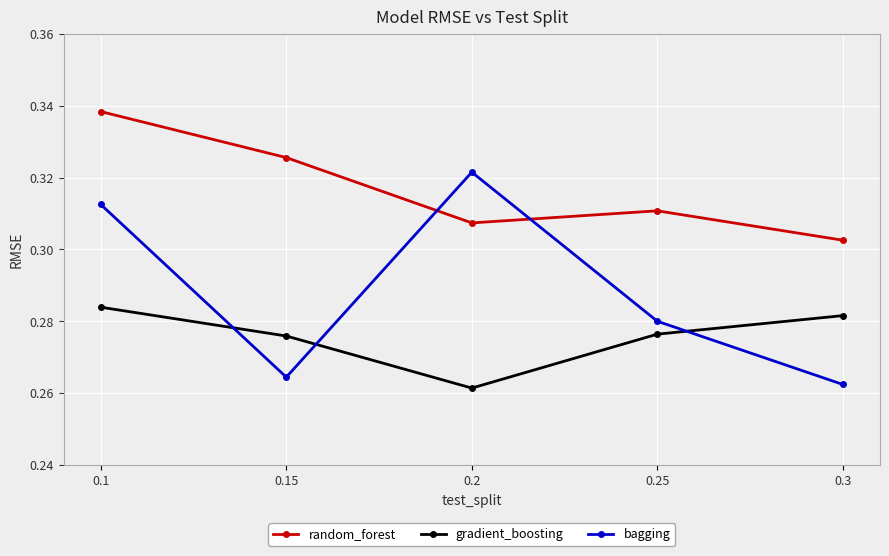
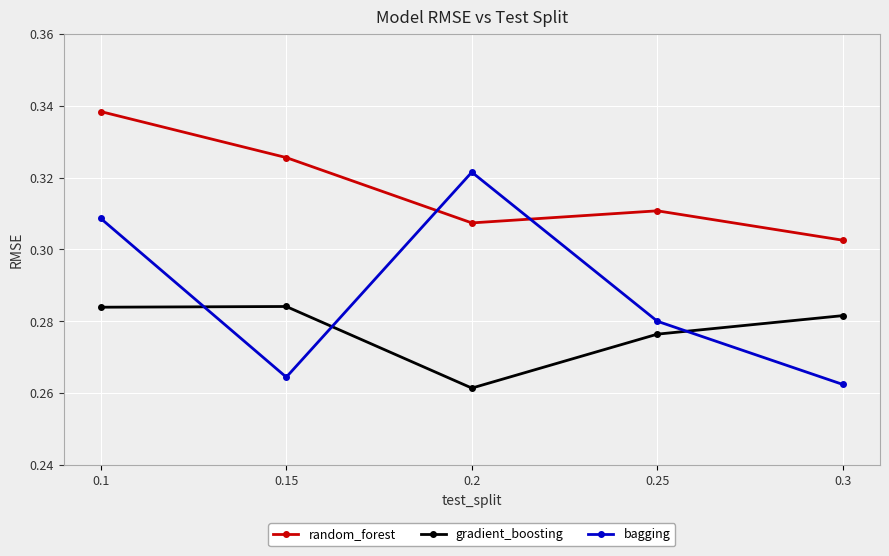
  {
    "random_forest": {
      "0.1": 0.338,
      "0.15": 0.326,
      "0.2": 0.307,
      "0.25": 0.311,
      "0.3": 0.303
    },
    "gradient_boosting": {
      "0.1": 0.284,
-     "0.15": 0.276,
+     "0.15": 0.284,
      "0.2": 0.261,
      "0.25": 0.276,
      "0.3": 0.282
    },
    "bagging": {
-     "0.1": 0.313,
+     "0.1": 0.309,
      "0.15": 0.264,
      "0.2": 0.321,
      "0.25": 0.280,
      "0.3": 0.262
    }
  }
